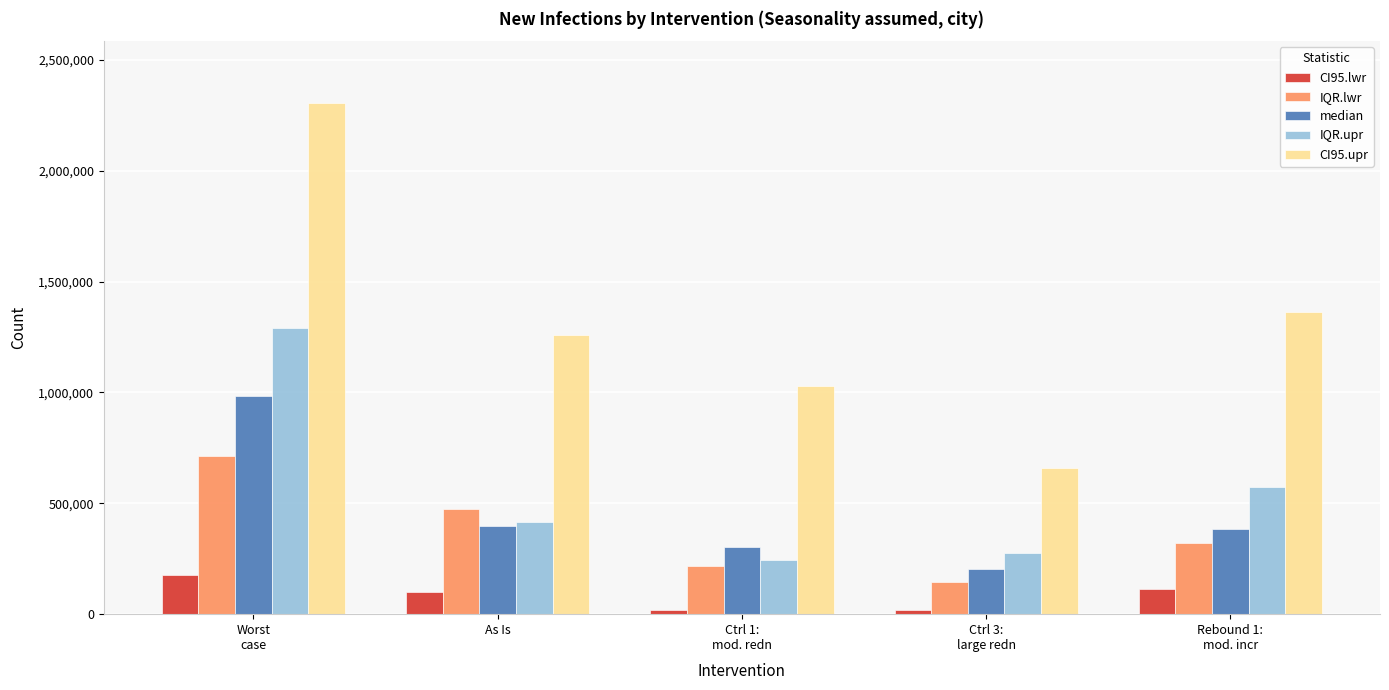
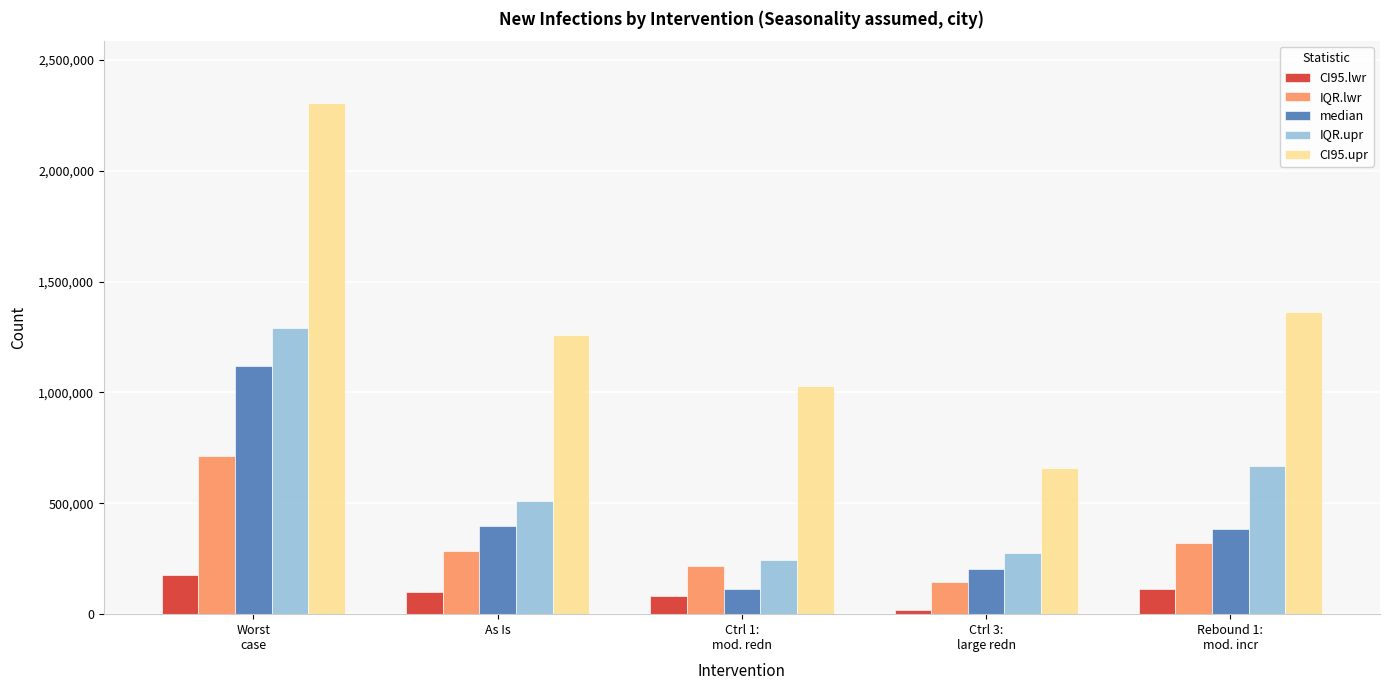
  {
    "CI95.lwr": {
      "Worst case": "180,000",
      "As Is": "100,000",
-     "Ctrl 1: mod. redn": "20,000",
+     "Ctrl 1: mod. redn": "80,000",
      "Ctrl 3: large redn": "20,000",
      "Rebound 1: mod. incr": "110,000"
    },
    "IQR.lwr": {
      "Worst case": "710,000",
-     "As Is": "480,000",
+     "As Is": "280,000",
      "Ctrl 1: mod. redn": "220,000",
      "Ctrl 3: large redn": "150,000",
      "Rebound 1: mod. incr": "320,000"
    },
    "median": {
-     "Worst case": "980,000",
+     "Worst case": "1,120,000",
      "As Is": "400,000",
-     "Ctrl 1: mod. redn": "300,000",
+     "Ctrl 1: mod. redn": "110,000",
      "Ctrl 3: large redn": "200,000",
      "Rebound 1: mod. incr": "390,000"
    },
    "IQR.upr": {
      "Worst case": "1,290,000",
-     "As Is": "420,000",
+     "As Is": "510,000",
      "Ctrl 1: mod. redn": "240,000",
      "Ctrl 3: large redn": "270,000",
-     "Rebound 1: mod. incr": "570,000"
+     "Rebound 1: mod. incr": "670,000"
    },
    "CI95.upr": {
      "Worst case": "2,310,000",
      "As Is": "1,260,000",
      "Ctrl 1: mod. redn": "1,030,000",
      "Ctrl 3: large redn": "660,000",
      "Rebound 1: mod. incr": "1,360,000"
    }
  }
